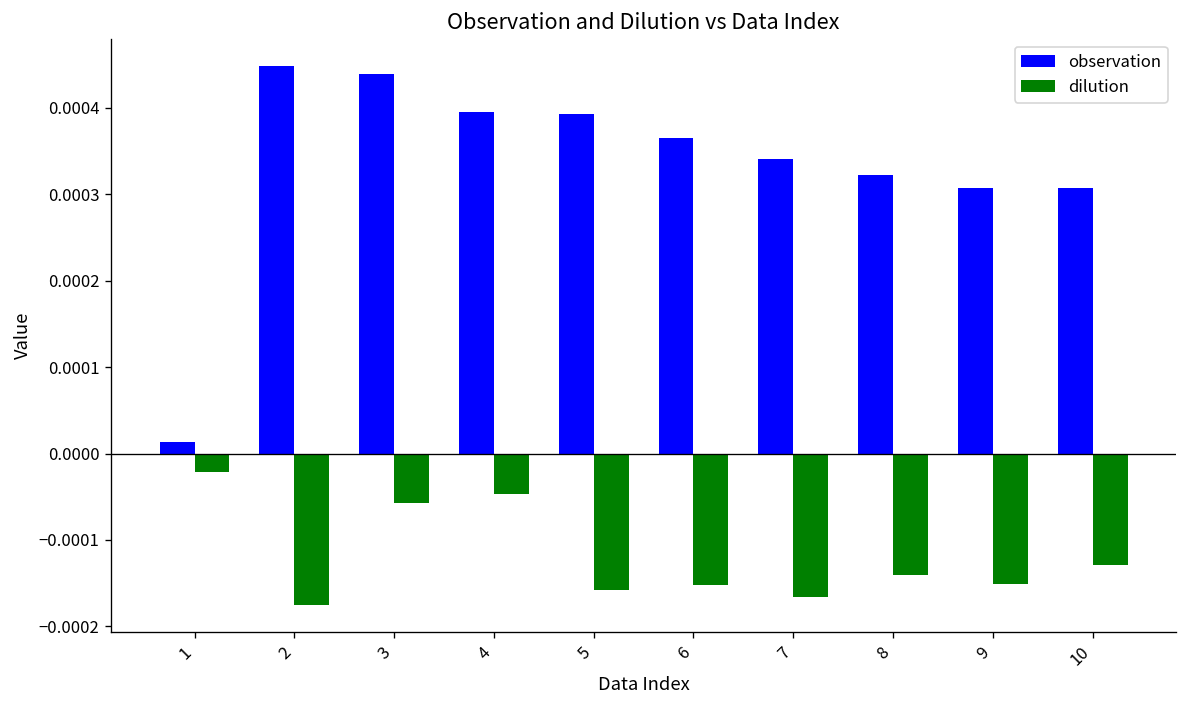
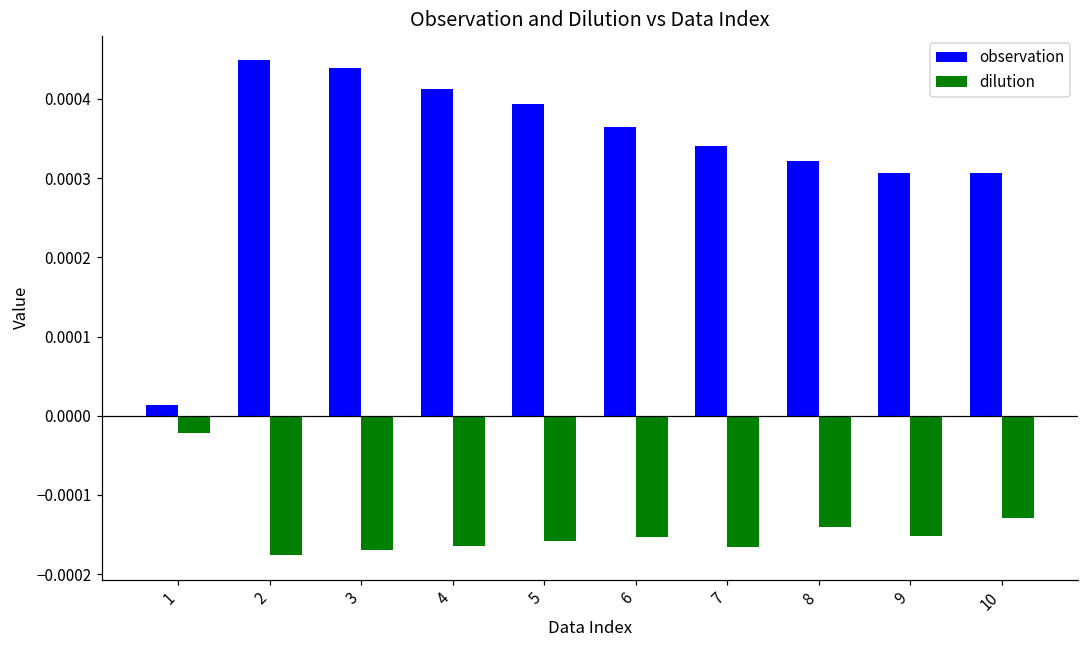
  {
    "observation": {
      "1": 0.00001,
      "2": 0.00045,
      "3": 0.00044,
-     "4": 0.00039,
+     "4": 0.00041,
      "5": 0.00039,
      "6": 0.00036,
      "7": 0.00034,
      "8": 0.00032,
      "9": 0.00031,
      "10": 0.00031
    },
    "dilution": {
      "1": -0.00002,
      "2": -0.00018,
-     "3": -0.00006,
-     "4": -0.00005,
+     "3": -0.00017,
+     "4": -0.00016,
      "5": -0.00016,
      "6": -0.00015,
      "7": -0.00017,
      "8": -0.00014,
      "9": -0.00015,
      "10": -0.00013
    }
  }
